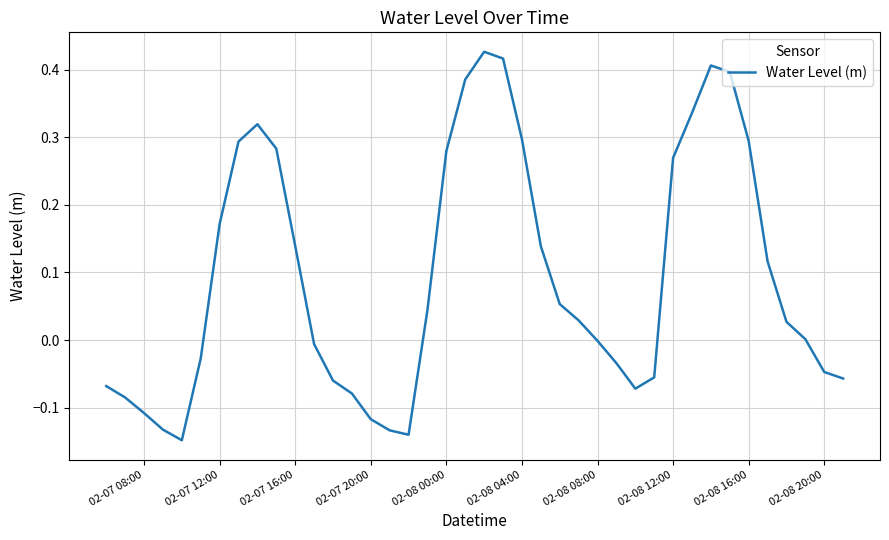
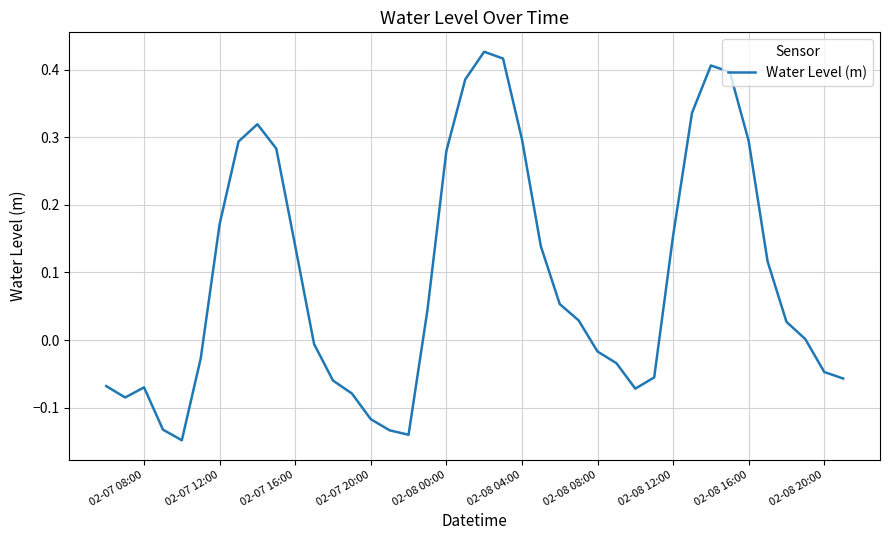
  {
-   "02-07 08:00": -0.11,
+   "02-07 08:00": -0.07,
    "02-07 12:00": 0.17,
    "02-07 16:00": 0.14,
    "02-07 20:00": -0.12,
    "02-08 00:00": 0.28,
    "02-08 04:00": 0.30,
-   "02-08 08:00": 0.00,
-   "02-08 12:00": 0.27,
+   "02-08 08:00": -0.02,
+   "02-08 12:00": 0.15,
    "02-08 16:00": 0.29,
    "02-08 20:00": -0.05
  }
